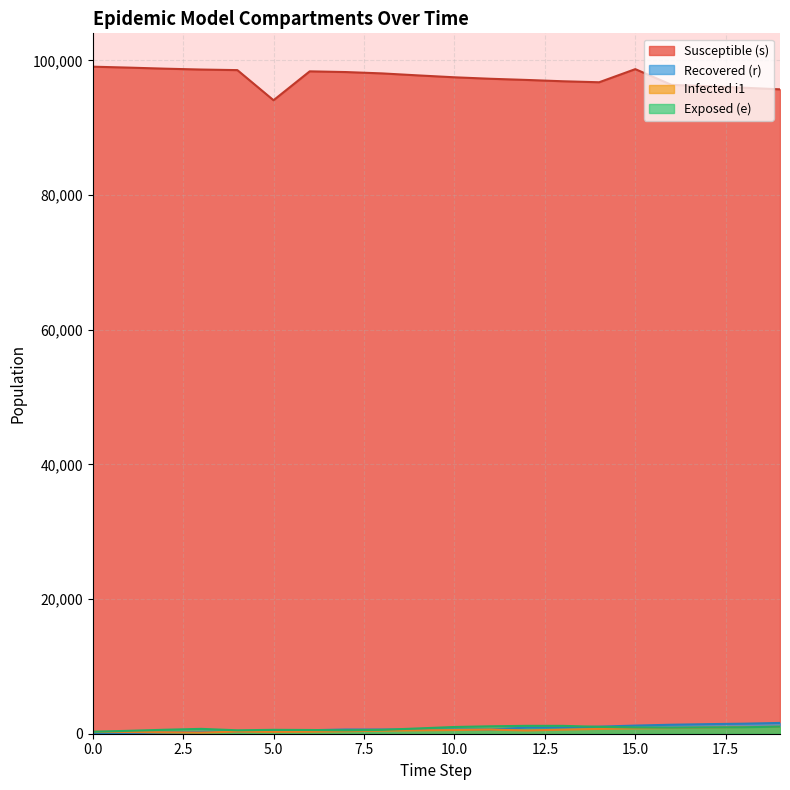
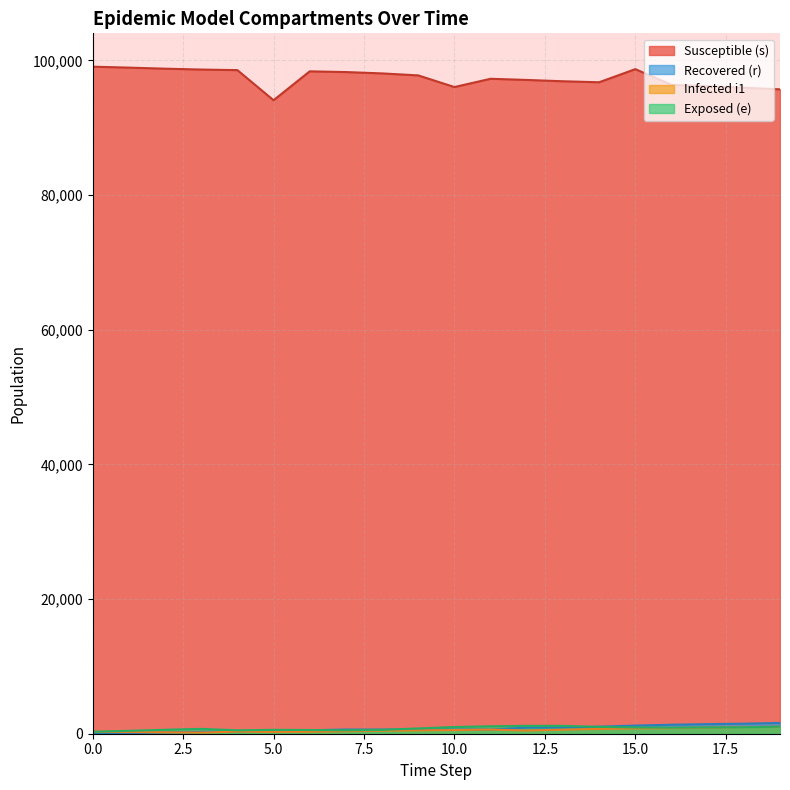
  {
    "Susceptible (s)": {
      "0.0": "99,000",
      "5.0": "94,000",
-     "10.0": "97,000",
+     "10.0": "96,000",
      "15.0": "99,000"
    }
  }
